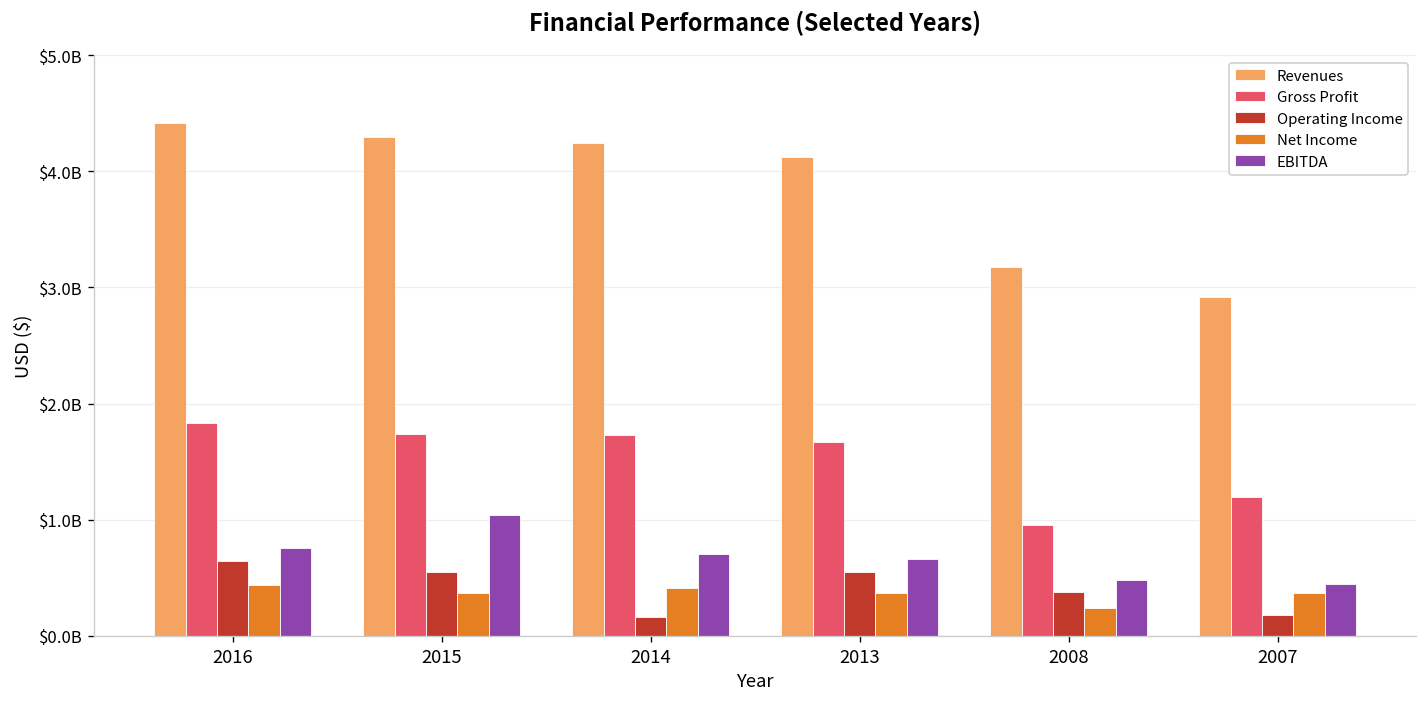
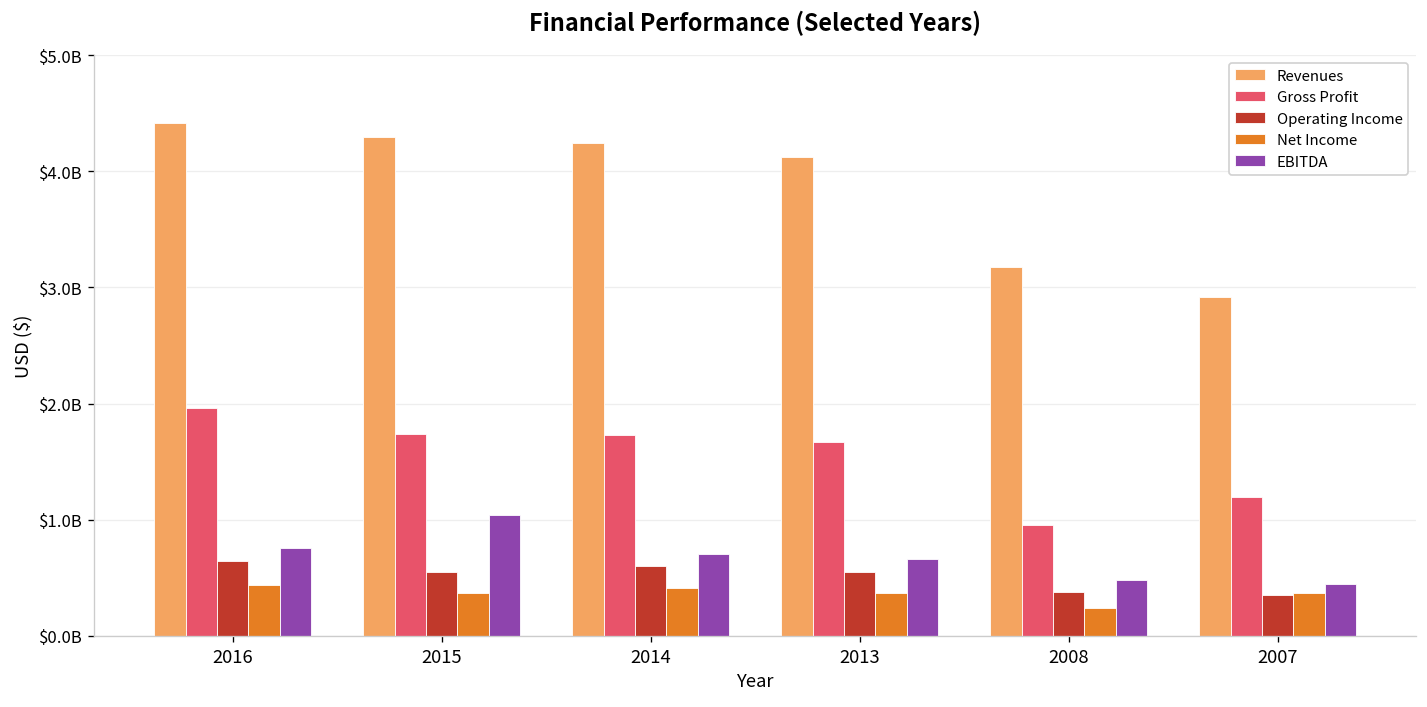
  {
    "Revenues": {
      "2016": "$4400000000",
      "2015": "$4300000000",
      "2014": "$4200000000",
      "2013": "$4100000000",
      "2008": "$3200000000",
      "2007": "$2900000000"
    },
    "Gross Profit": {
-     "2016": "$1800000000",
+     "2016": "$2000000000",
      "2015": "$1700000000",
      "2014": "$1700000000",
      "2013": "$1700000000",
      "2008": "$1000000000",
      "2007": "$1200000000"
    },
    "Operating Income": {
      "2016": "$600000000",
      "2015": "$500000000",
-     "2014": "$200000000",
+     "2014": "$600000000",
      "2013": "$600000000",
      "2008": "$400000000",
-     "2007": "$200000000"
+     "2007": "$400000000"
    },
    "Net Income": {
      "2016": "$400000000",
      "2015": "$400000000",
      "2014": "$400000000",
      "2013": "$400000000",
      "2008": "$200000000",
      "2007": "$400000000"
    },
    "EBITDA": {
      "2016": "$800000000",
      "2015": "$1000000000",
      "2014": "$700000000",
      "2013": "$700000000",
      "2008": "$500000000",
      "2007": "$400000000"
    }
  }
